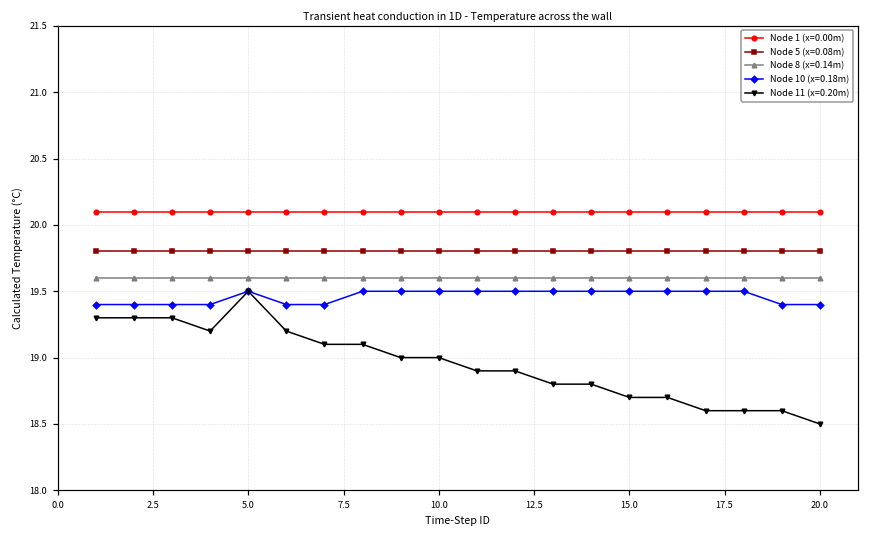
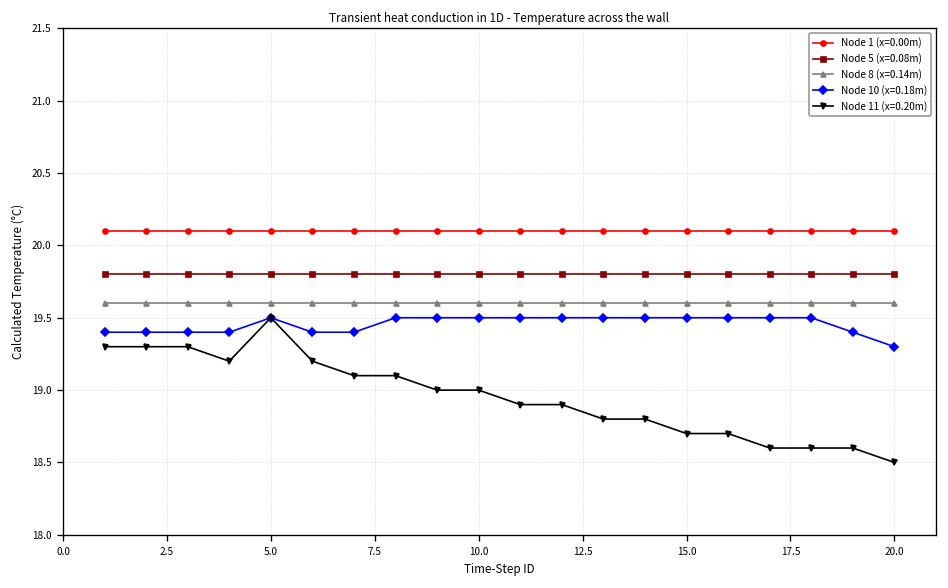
  {
    "Node 1 (x=0.00m)": {
      "5.0": 20.1,
      "10.0": 20.1,
      "15.0": 20.1,
      "20.0": 20.1
    },
    "Node 5 (x=0.08m)": {
      "5.0": 19.8,
      "10.0": 19.8,
      "15.0": 19.8,
      "20.0": 19.8
    },
    "Node 8 (x=0.14m)": {
      "5.0": 19.6,
      "10.0": 19.6,
      "15.0": 19.6,
      "20.0": 19.6
    },
    "Node 10 (x=0.18m)": {
      "10.0": 19.5,
      "15.0": 19.5,
-     "20.0": 19.4
+     "20.0": 19.3
    },
    "Node 11 (x=0.20m)": {
      "10.0": 19.0,
      "15.0": 18.7,
      "20.0": 18.5
    }
  }
